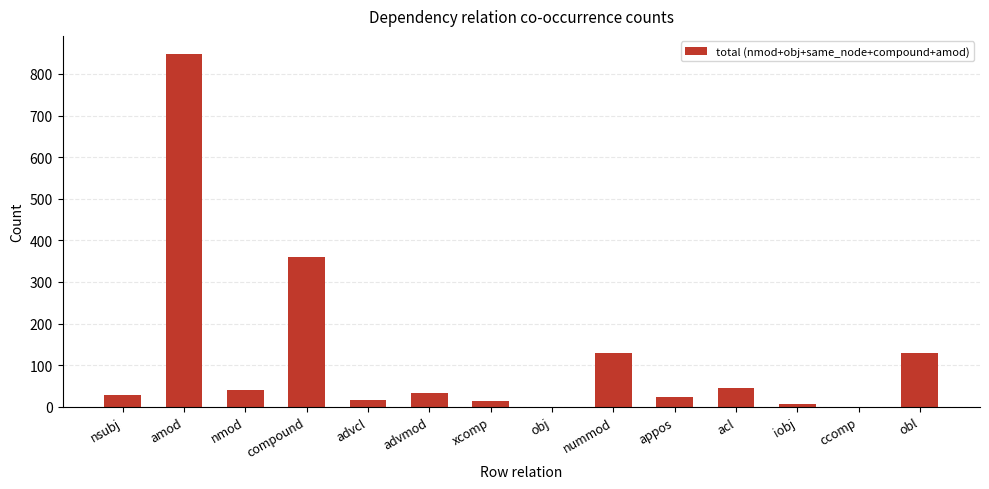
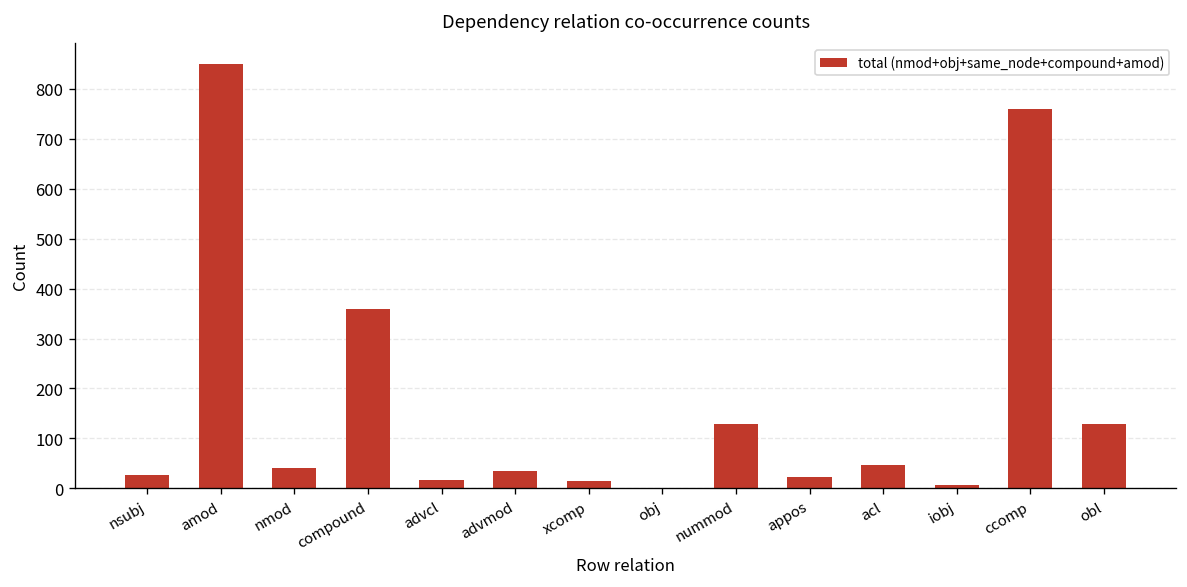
  {
    "nsubj": 30,
    "amod": 850,
    "nmod": 40,
    "compound": 360,
    "advcl": 20,
    "advmod": 30,
    "xcomp": 10,
    "obj": 0,
    "nummod": 130,
    "appos": 20,
    "acl": 50,
-   "ccomp": 0,
+   "ccomp": 760,
    "obl": 130
  }
